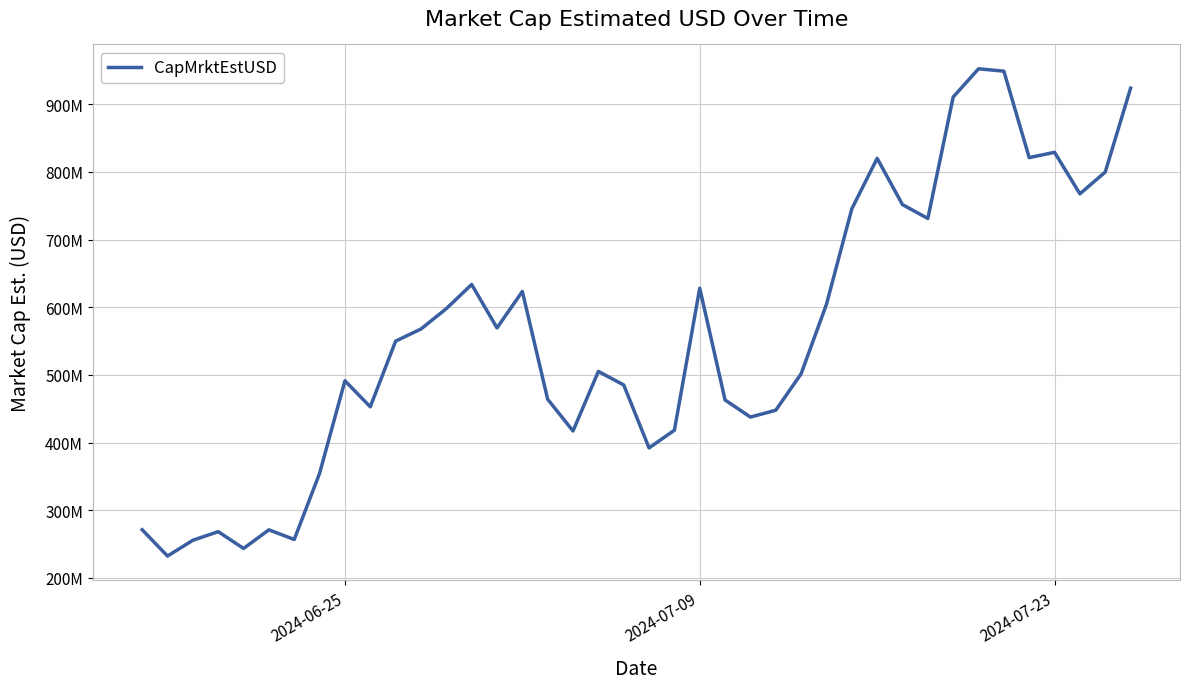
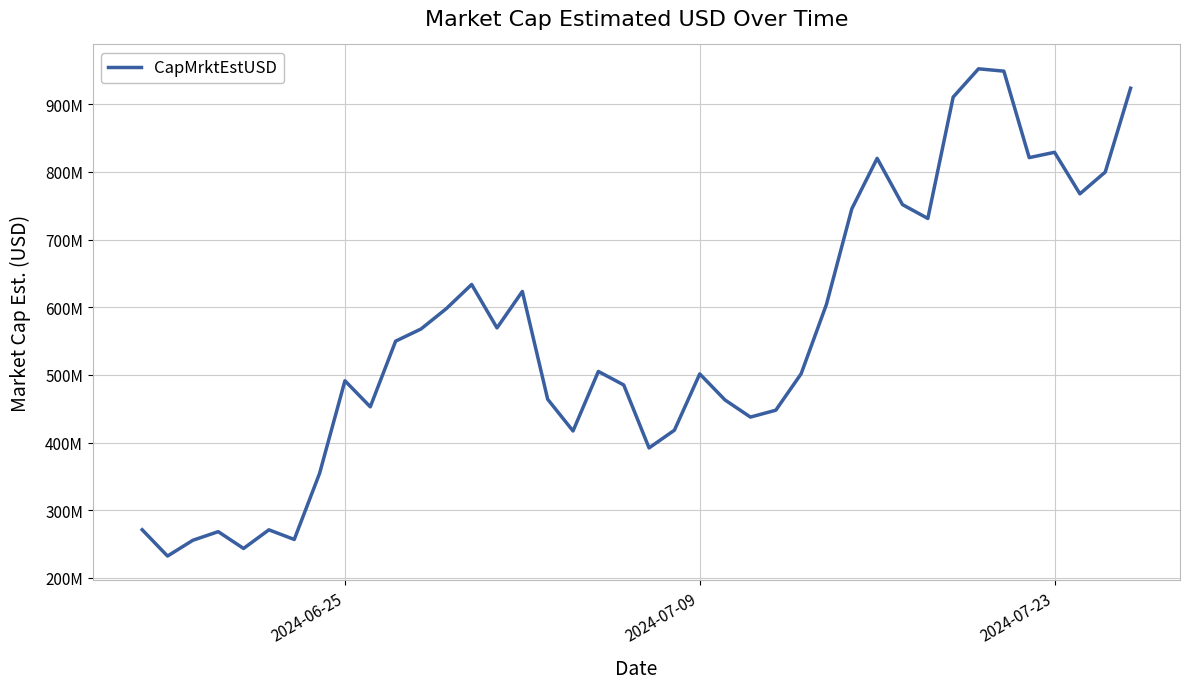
  {
    "2024-06-25": 490000000,
-   "2024-07-09": 630000000,
+   "2024-07-09": 500000000,
    "2024-07-23": 830000000
  }
